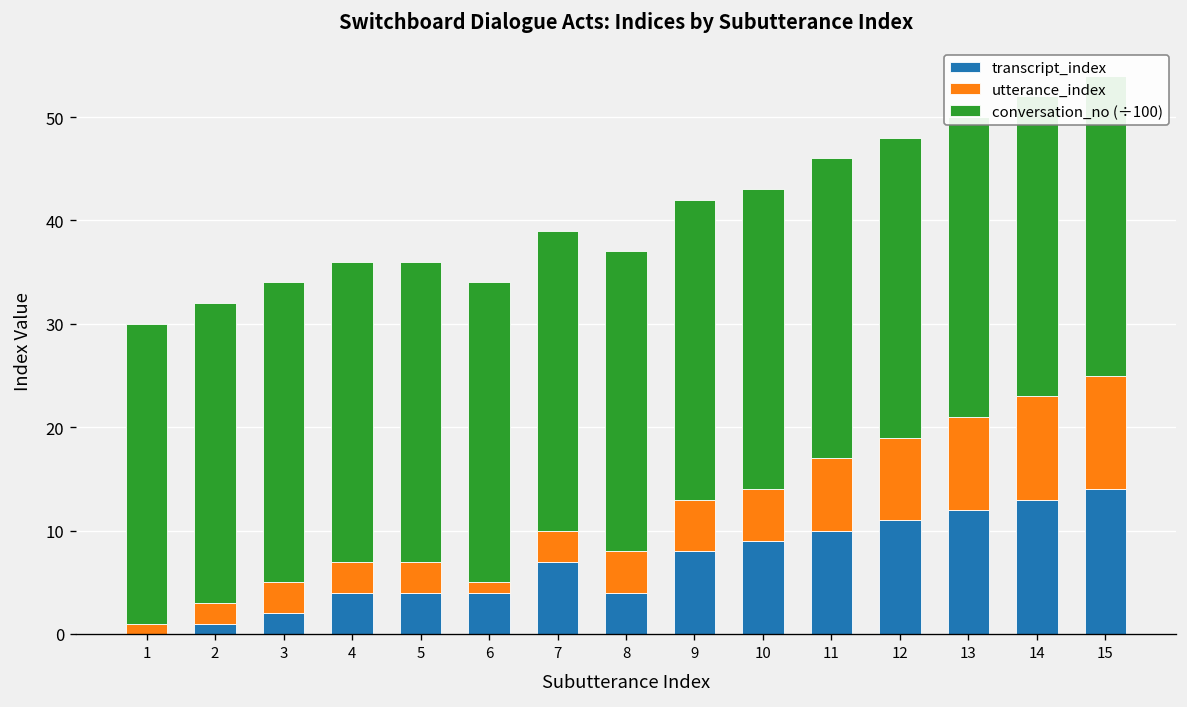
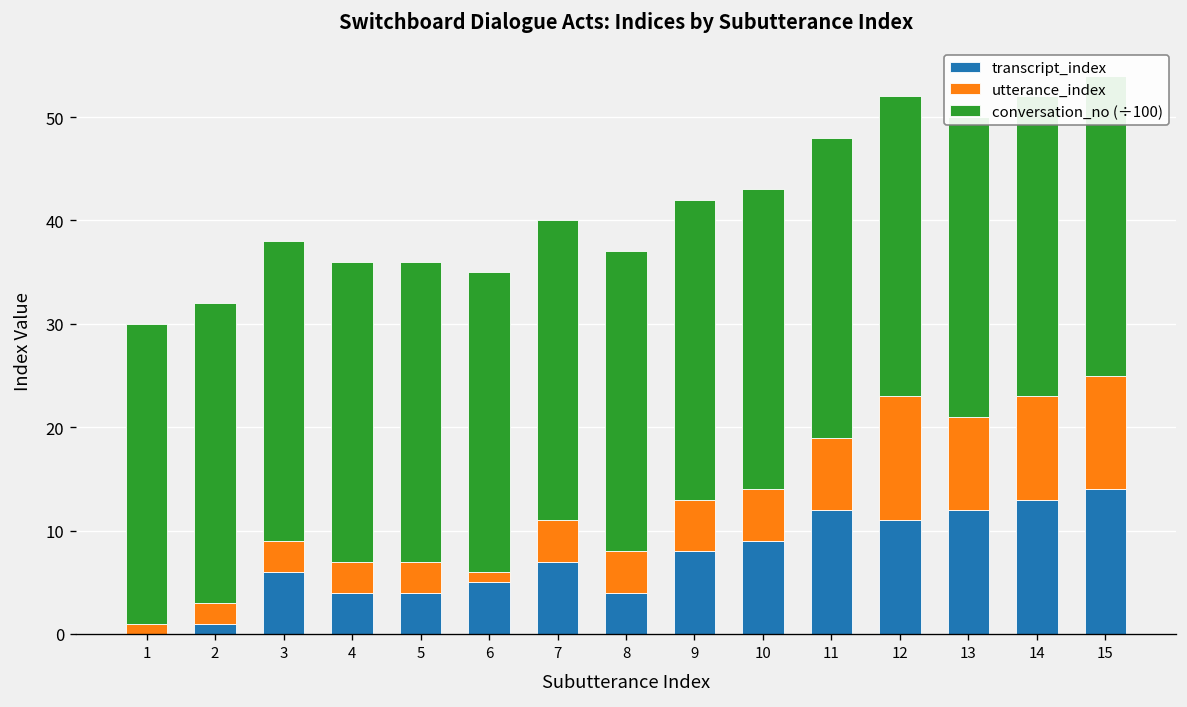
  {
    "transcript_index": {
      "1": 0,
      "2": 1,
-     "3": 2,
+     "3": 6,
      "4": 4,
      "5": 4,
-     "6": 4,
+     "6": 5,
      "7": 7,
      "8": 4,
      "9": 8,
      "10": 9,
-     "11": 10,
+     "11": 12,
      "12": 11,
      "13": 12,
      "14": 13,
      "15": 14
    },
    "utterance_index": {
      "1": 1,
      "2": 2,
      "3": 3,
      "4": 3,
      "5": 3,
      "6": 1,
-     "7": 3,
+     "7": 4,
      "8": 4,
      "9": 5,
      "10": 5,
      "11": 7,
-     "12": 8,
+     "12": 12,
      "13": 9,
      "14": 10,
      "15": 11
    },
    "conversation_no (÷100)": {
      "1": 29,
      "2": 29,
      "3": 29,
      "4": 29,
      "5": 29,
      "6": 29,
      "7": 29,
      "8": 29,
      "9": 29,
      "10": 29,
      "11": 29,
      "12": 29
    }
  }
